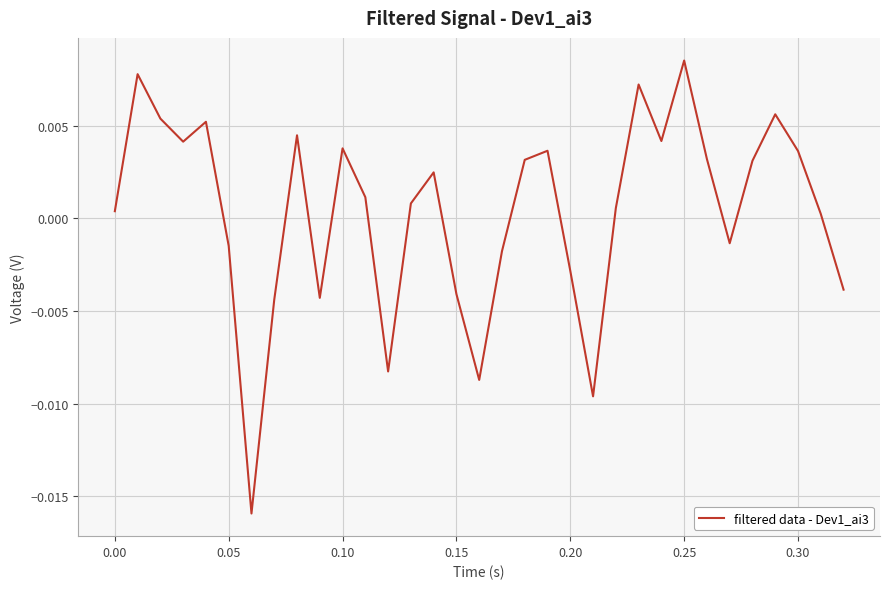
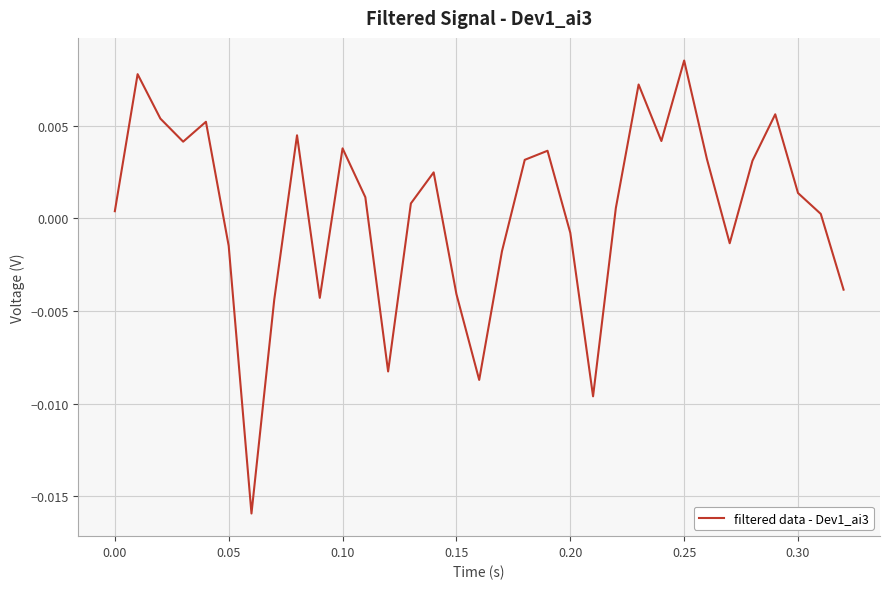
  {
    "0.00": 0.0004,
    "0.05": -0.0015,
    "0.10": 0.0038,
    "0.15": -0.0041,
-   "0.20": -0.0028,
+   "0.20": -0.0008,
    "0.25": 0.0085,
-   "0.30": 0.0036
+   "0.30": 0.0014
  }
